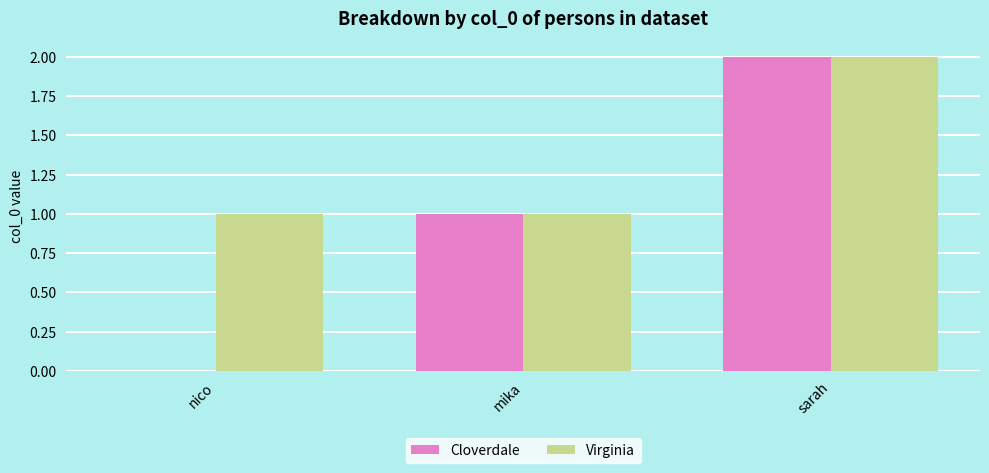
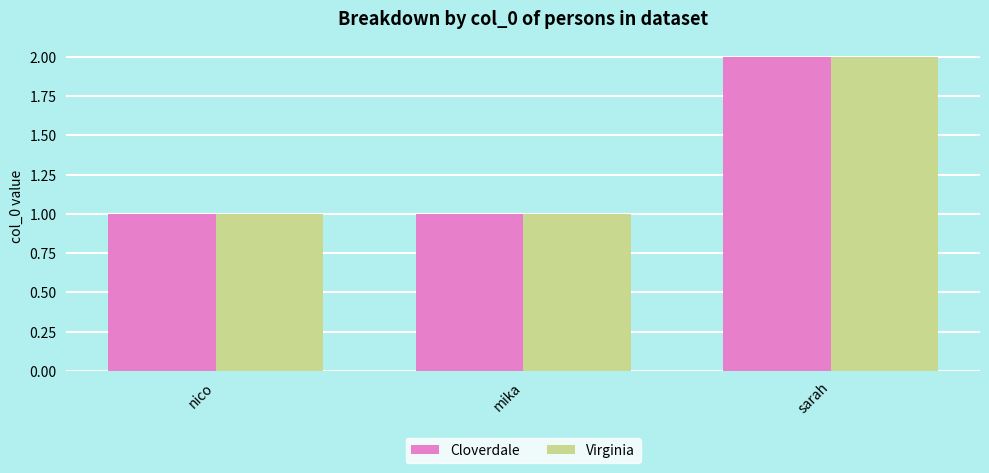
  {
    "Cloverdale": {
-     "nico": 0,
+     "nico": 1,
      "mika": 1,
      "sarah": 2
    },
    "Virginia": {
      "nico": 1,
      "mika": 1,
      "sarah": 2
    }
  }
